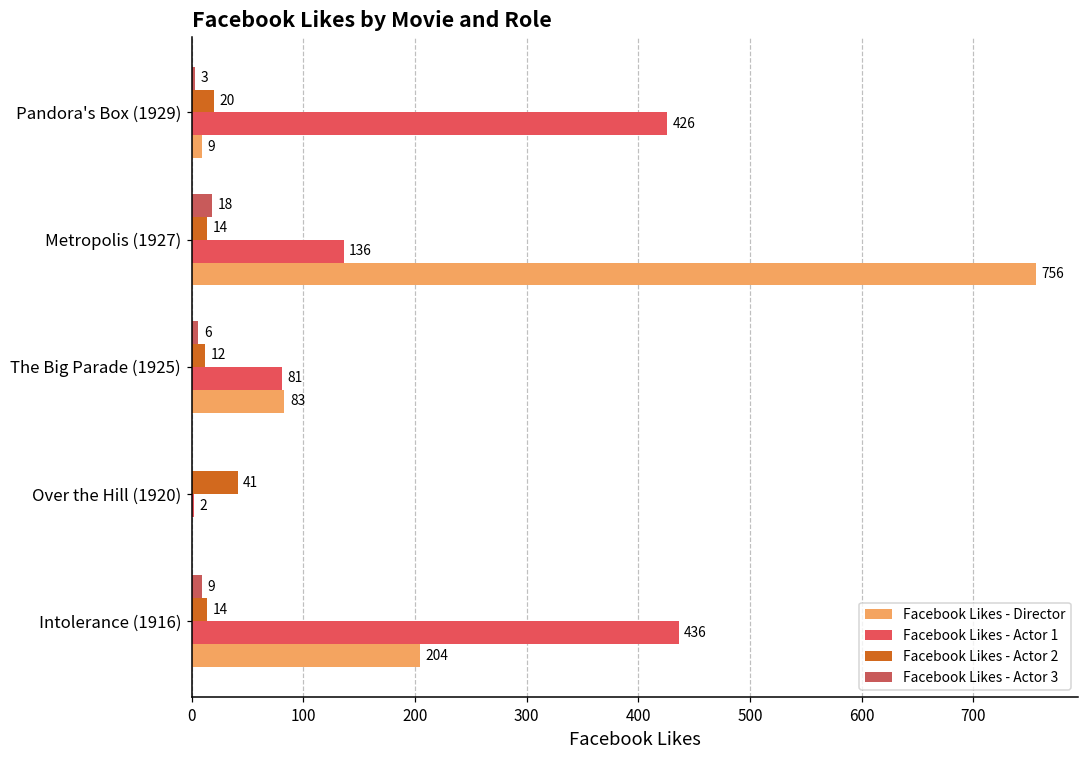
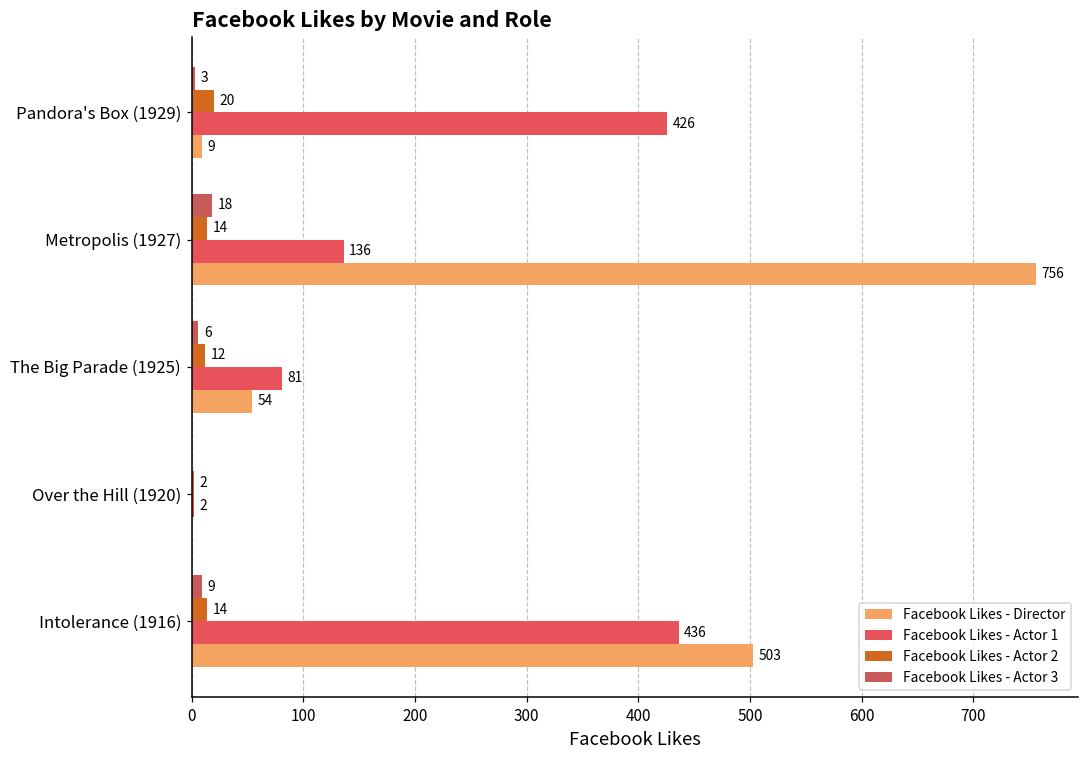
  {
    "Facebook Likes - Director": {
      "Pandora's Box (1929)": 9,
      "Metropolis (1927)": 756,
-     "The Big Parade (1925)": 83,
-     "Intolerance (1916)": 204
+     "The Big Parade (1925)": 54,
+     "Intolerance (1916)": 503
    },
    "Facebook Likes - Actor 2": {
      "Pandora's Box (1929)": 20,
      "Metropolis (1927)": 14,
      "The Big Parade (1925)": 12,
-     "Over the Hill (1920)": 41,
+     "Over the Hill (1920)": 2,
      "Intolerance (1916)": 14
    }
  }
